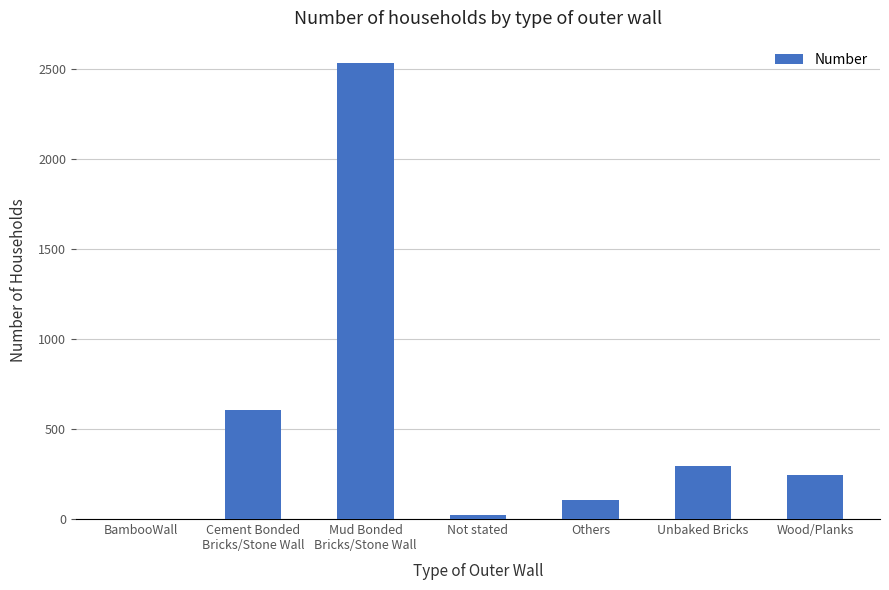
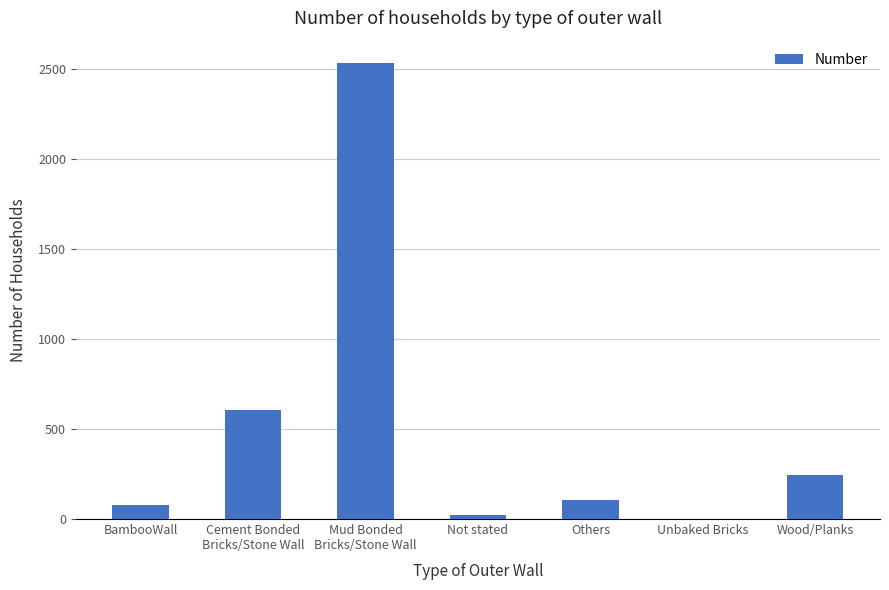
  {
-   "BambooWall": 0,
+   "BambooWall": 80,
    "Cement Bonded Bricks/Stone Wall": 610,
    "Mud Bonded Bricks/Stone Wall": 2530,
    "Not stated": 20,
    "Others": 110,
-   "Unbaked Bricks": 290,
+   "Unbaked Bricks": 0,
    "Wood/Planks": 250
  }
